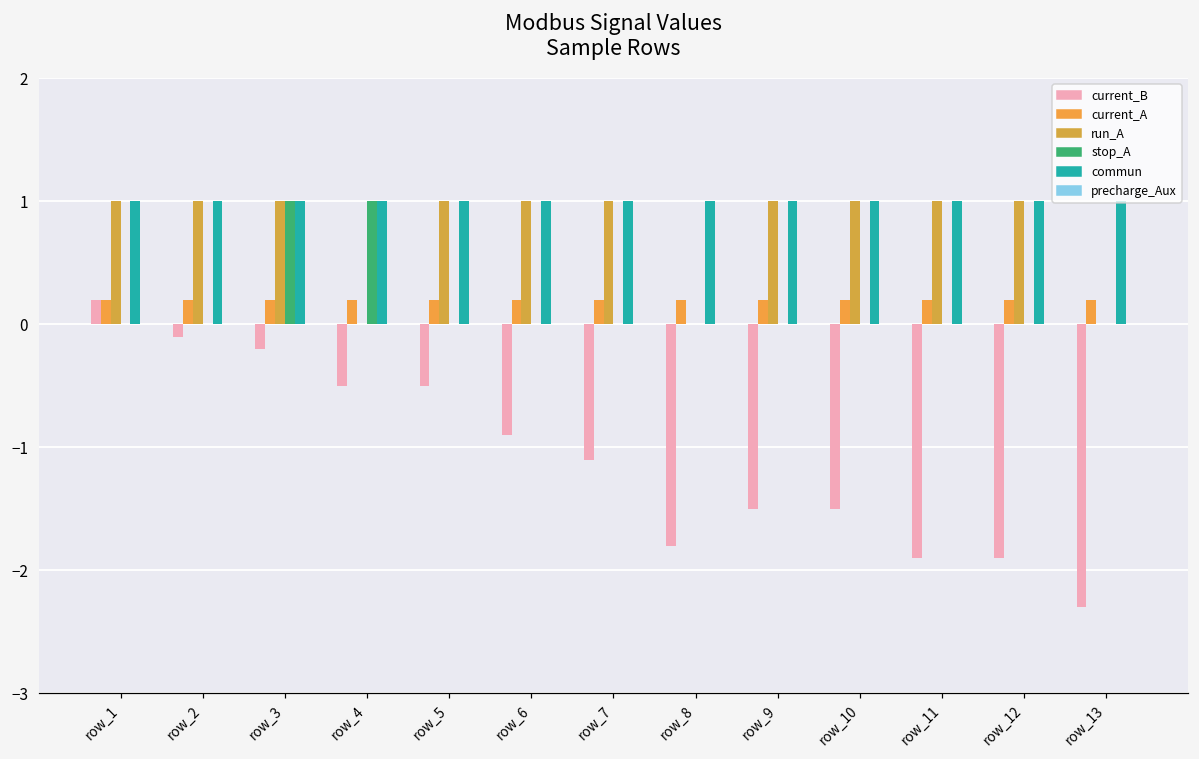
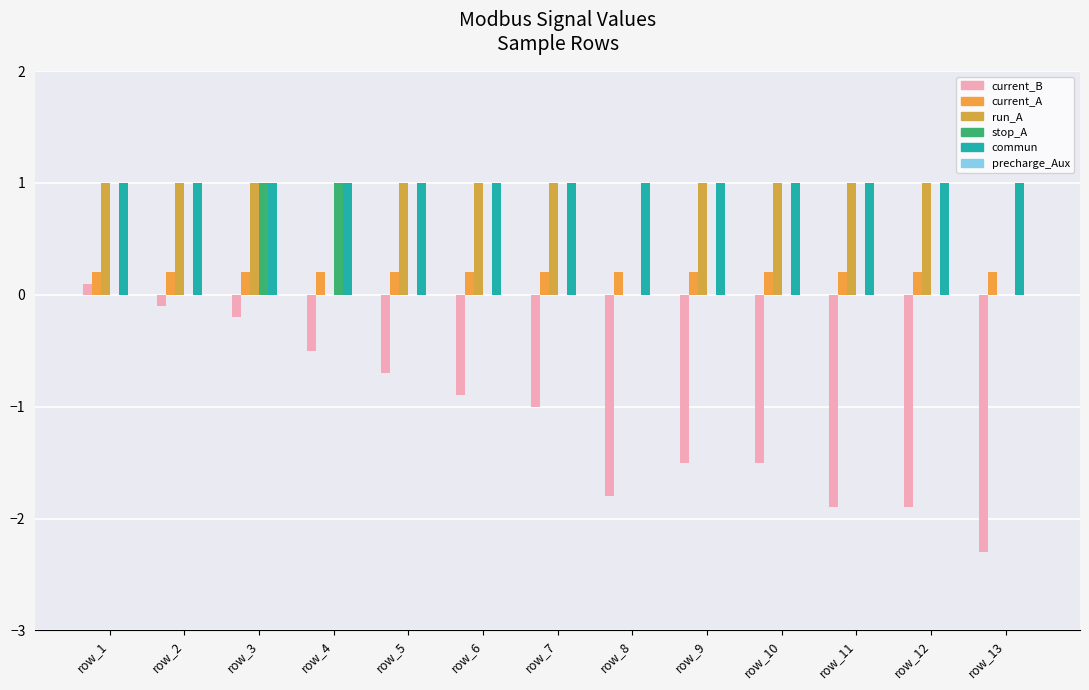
  {
    "current_B": {
-     "row_1": 0.2,
+     "row_1": 0.1,
      "row_2": -0.1,
      "row_3": -0.2,
      "row_4": -0.5,
-     "row_5": -0.5,
+     "row_5": -0.7,
      "row_6": -0.9,
-     "row_7": -1.1,
+     "row_7": -1.0,
      "row_8": -1.8,
      "row_9": -1.5,
      "row_10": -1.5,
      "row_11": -1.9,
      "row_12": -1.9,
      "row_13": -2.3
    },
    "stop_A": {
      "row_1": 0.0,
      "row_2": 0.0,
      "row_3": 1.0,
      "row_4": 1.0,
      "row_5": 0.0,
      "row_6": 0.0,
      "row_7": 0.0,
      "row_8": 0.0,
      "row_9": 0.0,
      "row_10": 0.0,
      "row_11": 0.0,
      "row_12": 0.0,
      "row_13": 0.0
    },
    "commun": {
      "row_1": 1.0,
      "row_2": 1.0,
      "row_3": 1.0,
      "row_4": 1.0,
      "row_5": 1.0,
      "row_6": 1.0,
      "row_7": 1.0,
      "row_8": 1.0,
      "row_9": 1.0,
      "row_10": 1.0,
      "row_11": 1.0,
      "row_12": 1.0,
      "row_13": 1.0
    },
    "precharge_Aux": {
      "row_1": 0.0,
      "row_2": 0.0,
      "row_3": 0.0,
      "row_4": 0.0,
      "row_5": 0.0,
      "row_6": 0.0,
      "row_7": 0.0,
      "row_8": 0.0,
      "row_9": 0.0,
      "row_10": 0.0,
      "row_11": 0.0,
      "row_12": 0.0,
      "row_13": 0.0
    }
  }
